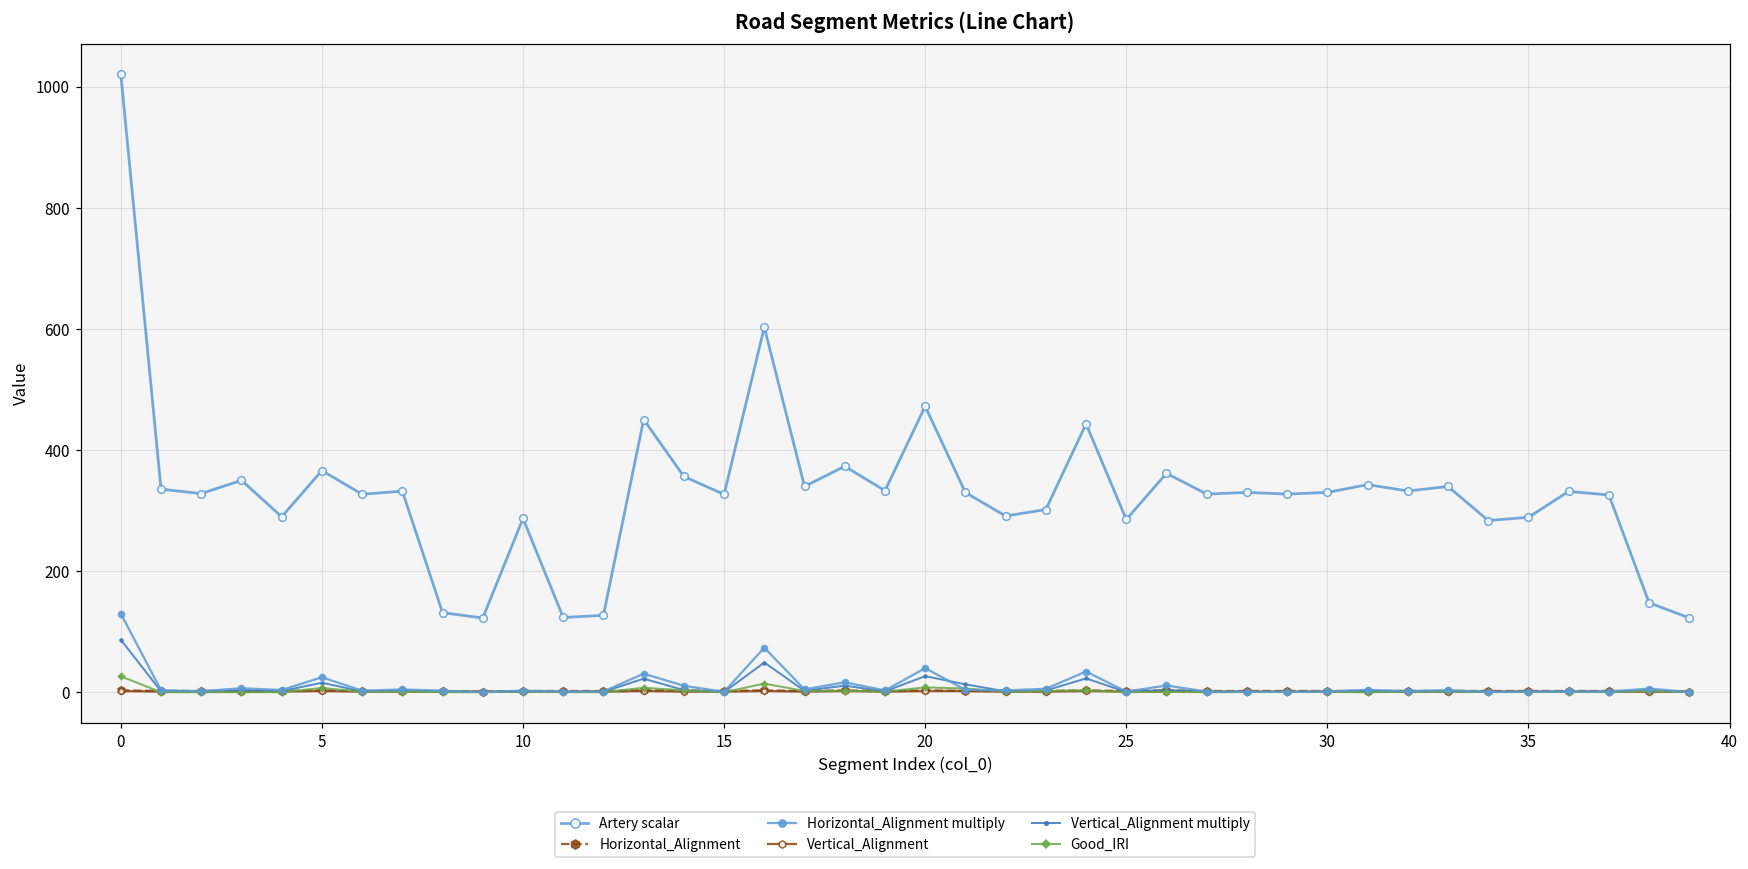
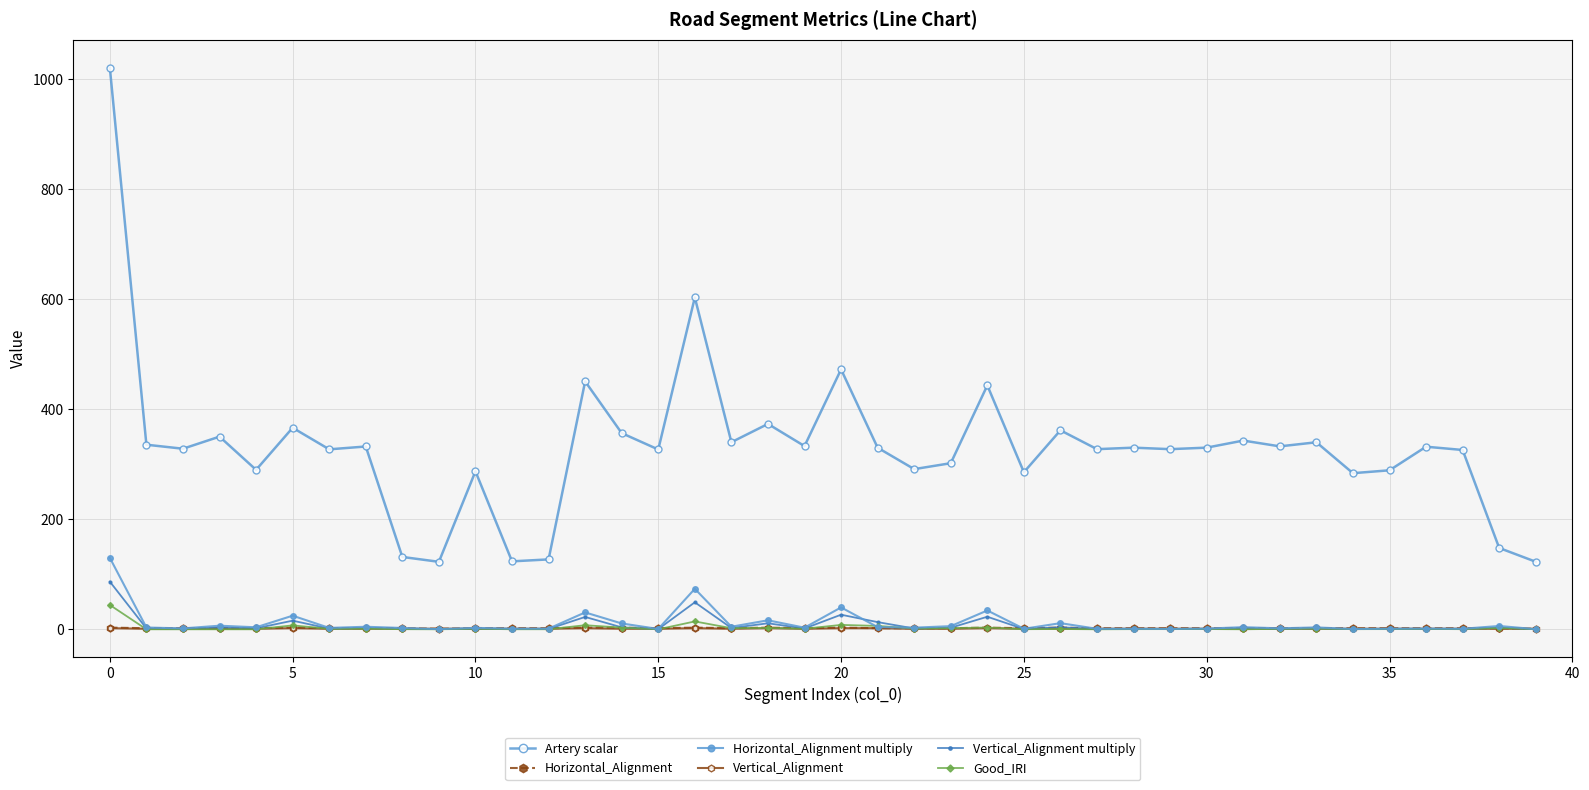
  {
    "Good_IRI": {
-     "0": 30,
+     "0": 40,
      "20": 10
    }
  }
